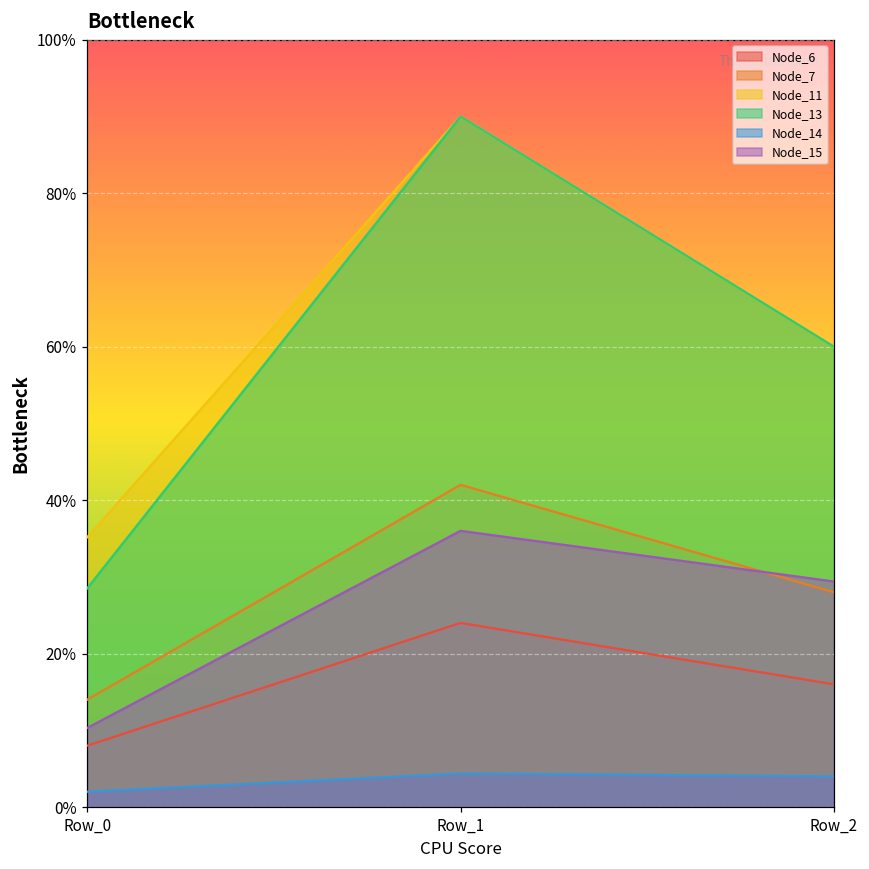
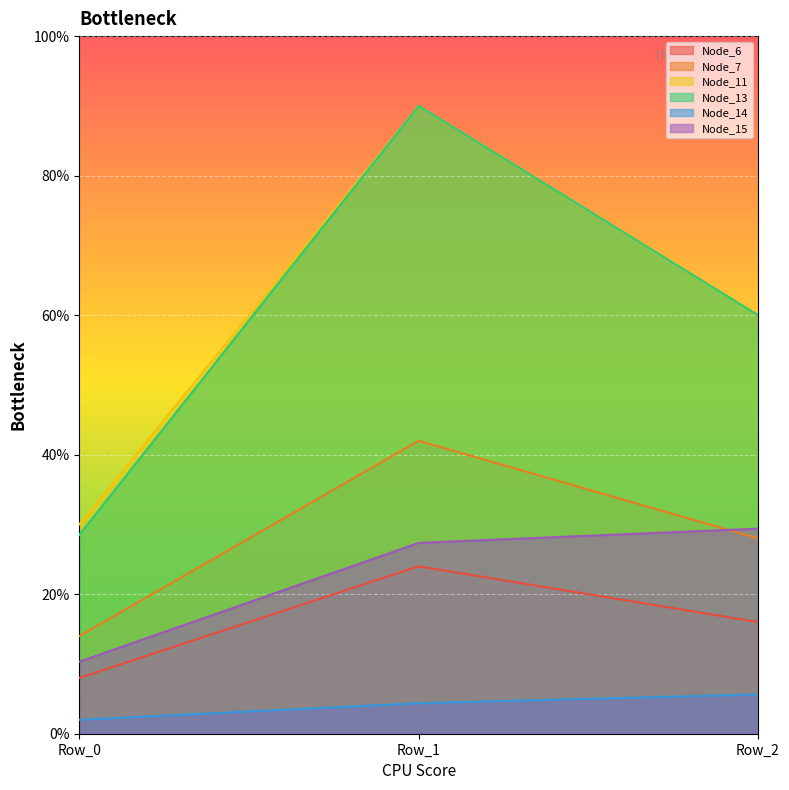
  {
    "Node_11": {
-     "Row_0": "35%"
+     "Row_0": "30%"
    },
    "Node_13": {
      "Row_0": "29%"
    },
    "Node_14": {
      "Row_0": "2%",
      "Row_1": "4%",
-     "Row_2": "4%"
+     "Row_2": "6%"
    },
    "Node_15": {
      "Row_0": "10%",
-     "Row_1": "36%",
+     "Row_1": "27%",
      "Row_2": "29%"
    }
  }
